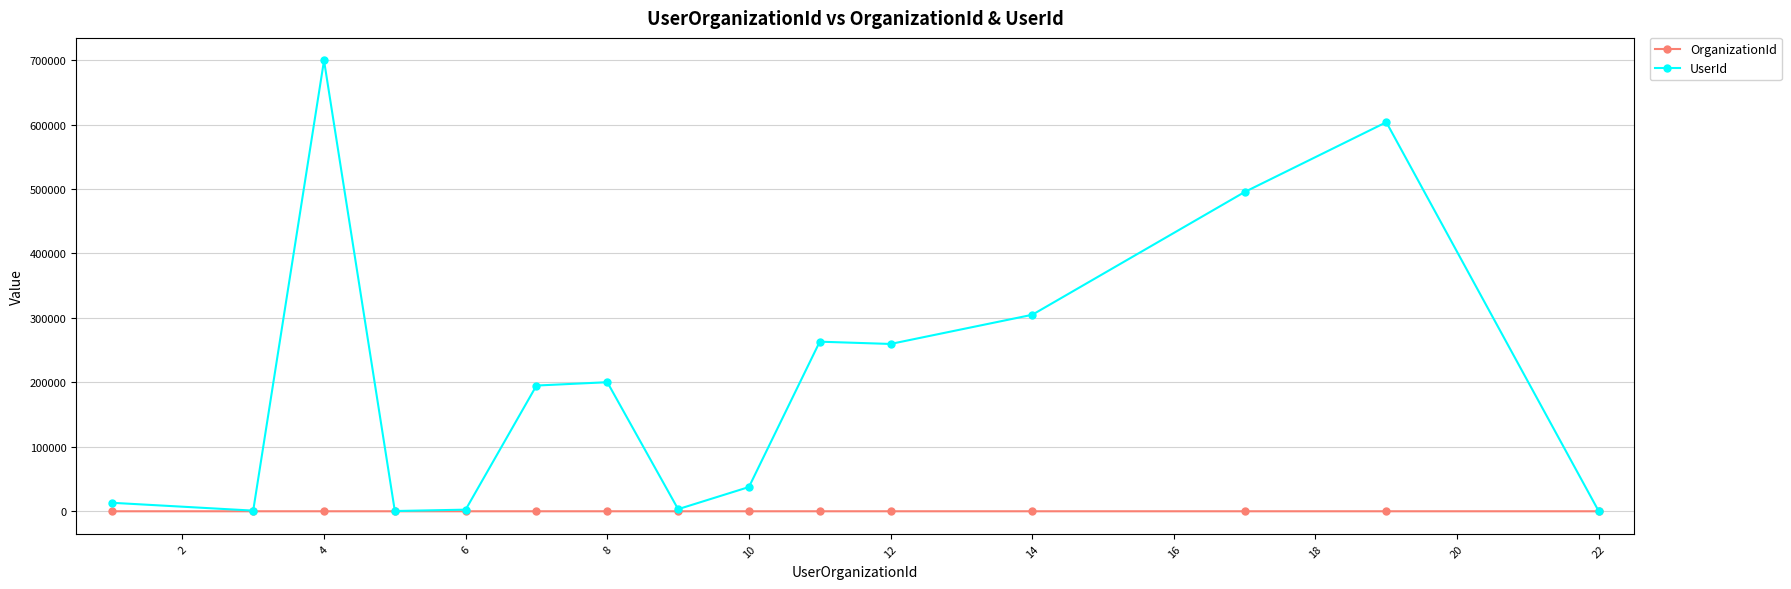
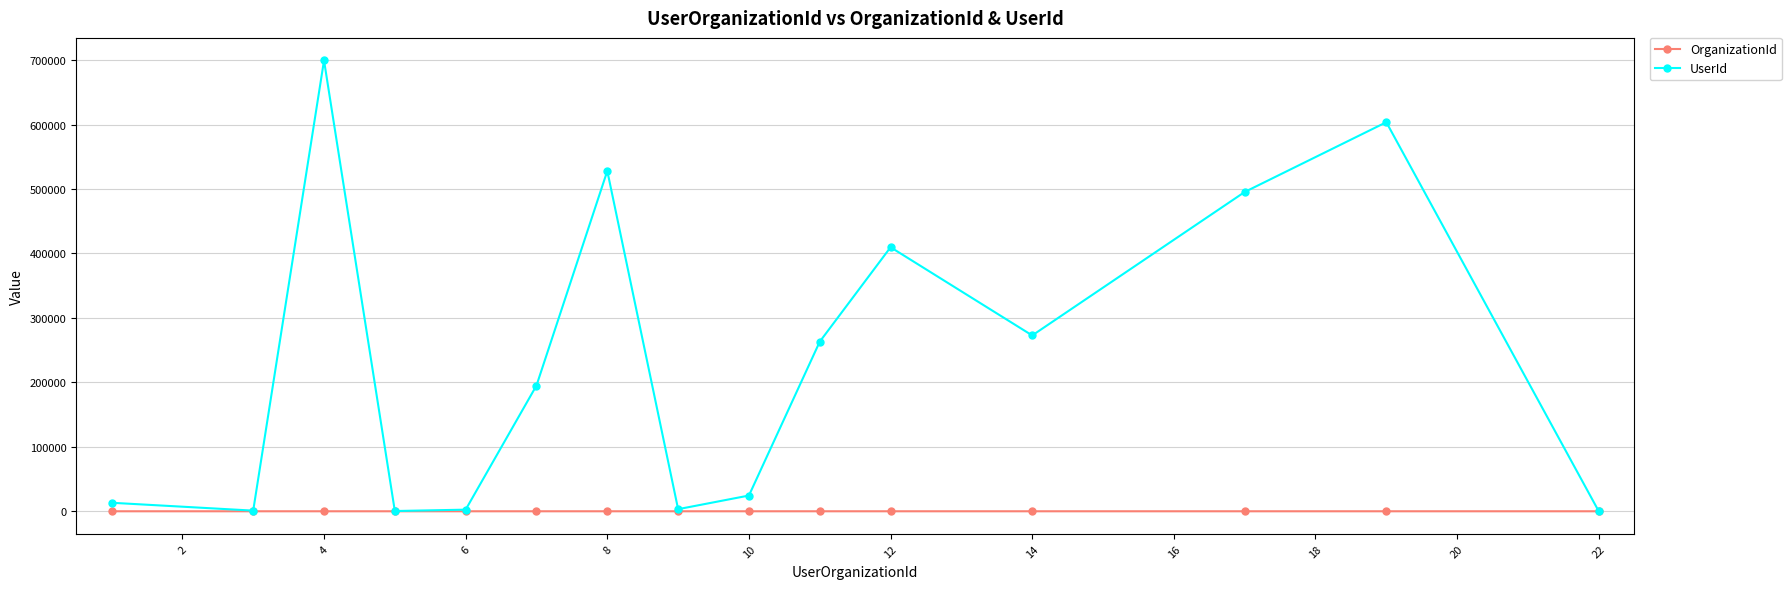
  {
    "OrganizationId": {
      "4": 0,
      "8": 0,
      "10": 0,
      "12": 0,
      "14": 0
    },
    "UserId": {
      "4": 700000,
-     "8": 200000,
-     "10": 40000,
-     "12": 260000,
-     "14": 300000
+     "8": 530000,
+     "10": 20000,
+     "12": 410000,
+     "14": 270000
    }
  }
